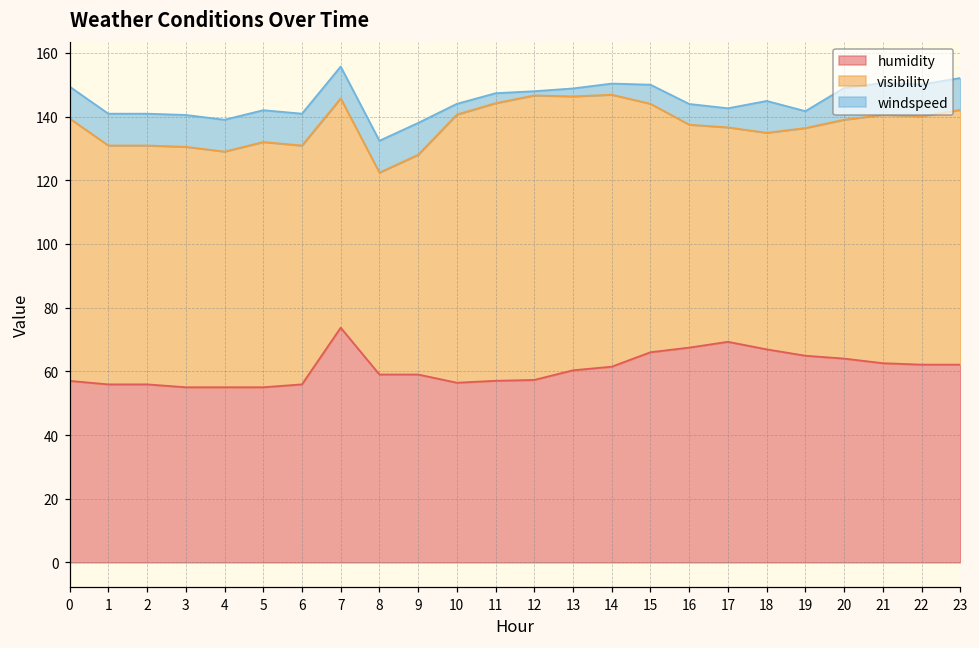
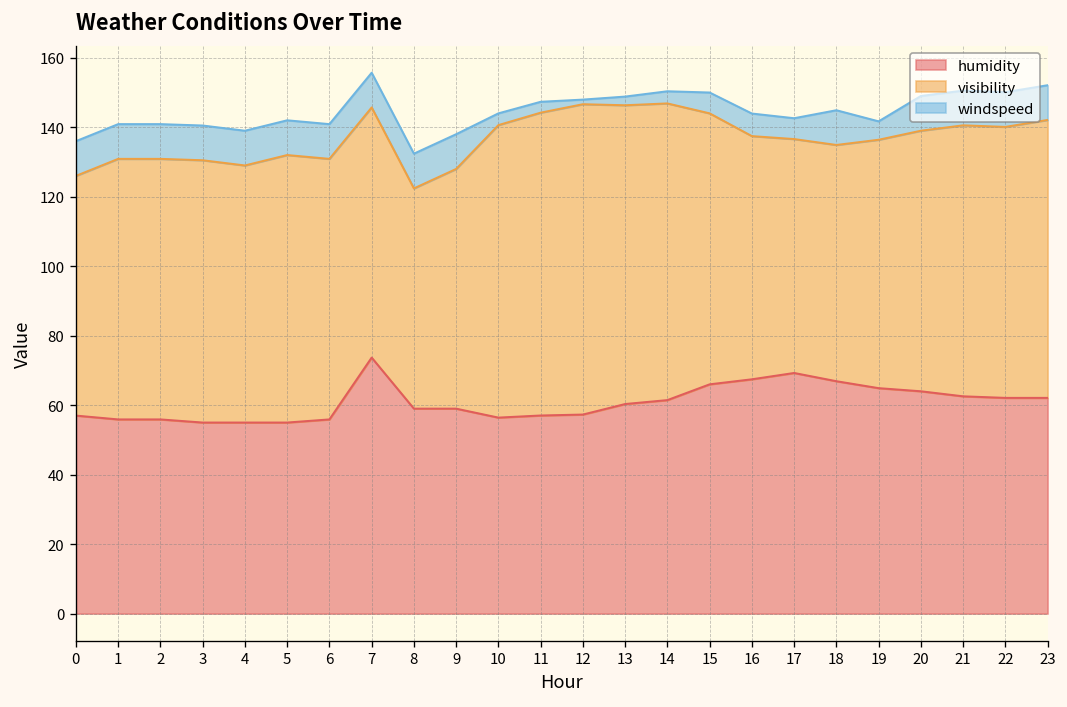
  {
    "humidity": {
      "0": 57,
      "1": 56,
      "2": 56,
      "3": 55,
      "4": 55,
      "5": 55,
      "6": 56,
      "7": 74,
      "8": 59,
      "9": 59,
      "10": 56,
      "11": 57,
      "12": 57,
      "13": 60,
      "14": 61,
      "15": 66,
      "16": 67,
      "17": 69,
      "18": 67,
      "19": 65,
      "20": 64,
      "21": 63,
      "22": 62,
      "23": 62
    },
    "visibility": {
-     "0": 82,
+     "0": 69,
      "1": 75,
      "2": 75,
      "3": 76,
      "4": 74,
      "5": 77,
      "6": 75,
      "7": 72,
      "8": 63,
      "9": 69,
      "10": 84,
      "11": 87,
      "12": 89,
      "13": 86,
      "14": 85,
      "15": 78,
      "16": 70,
      "17": 67,
      "18": 68,
      "19": 72,
      "20": 75,
      "23": 80
    },
    "windspeed": {
      "0": 10,
      "1": 10,
      "2": 10,
      "3": 10,
      "4": 10,
      "5": 10,
      "6": 10,
      "7": 10,
      "8": 10,
      "9": 10,
      "10": 3,
      "11": 3,
      "12": 1,
      "13": 3,
      "14": 4,
      "15": 6,
      "16": 7,
      "17": 6,
      "18": 10,
      "19": 5,
      "23": 10
    }
  }
